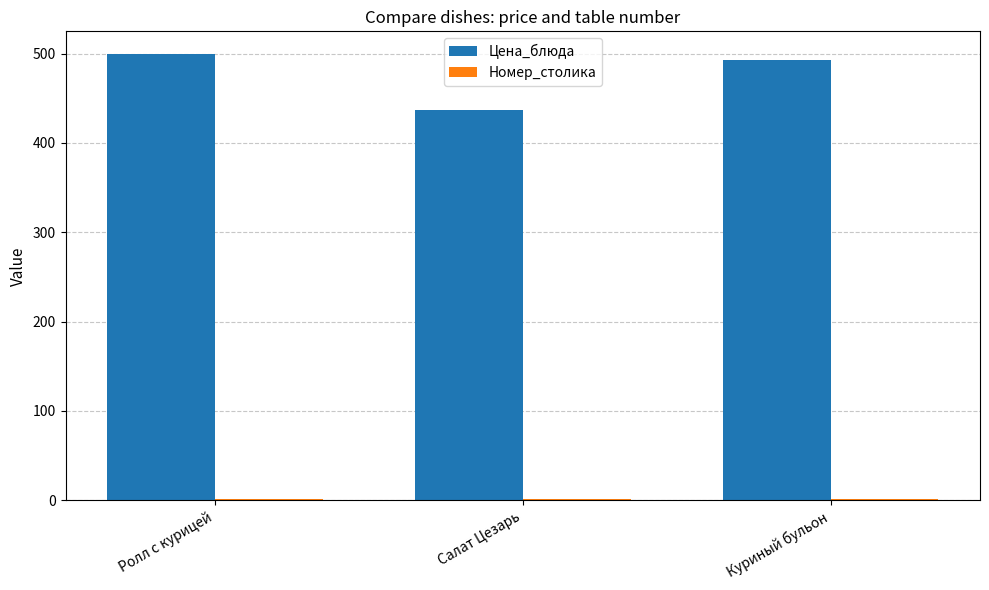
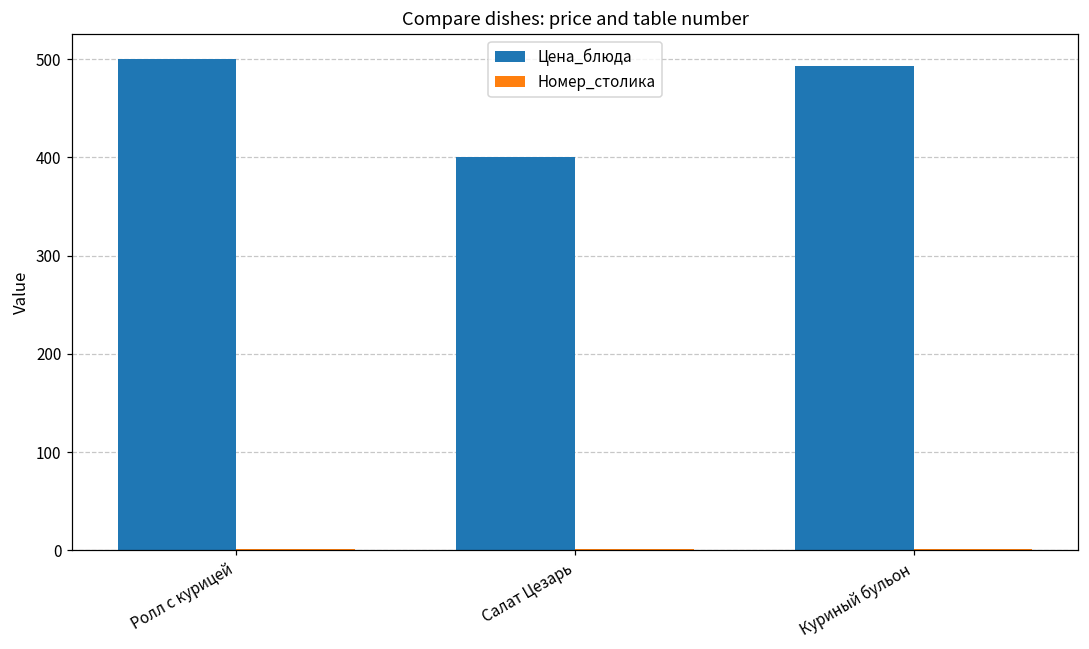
  {
    "Цена_блюда": {
      "Ролл с курицей": 500,
-     "Салат Цезарь": 440,
+     "Салат Цезарь": 400,
      "Куриный бульон": 490
    }
  }
